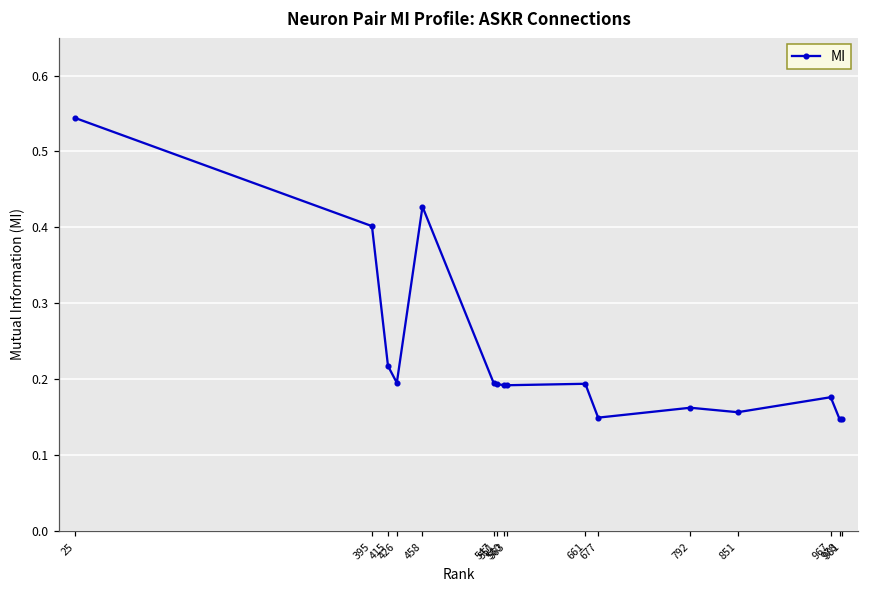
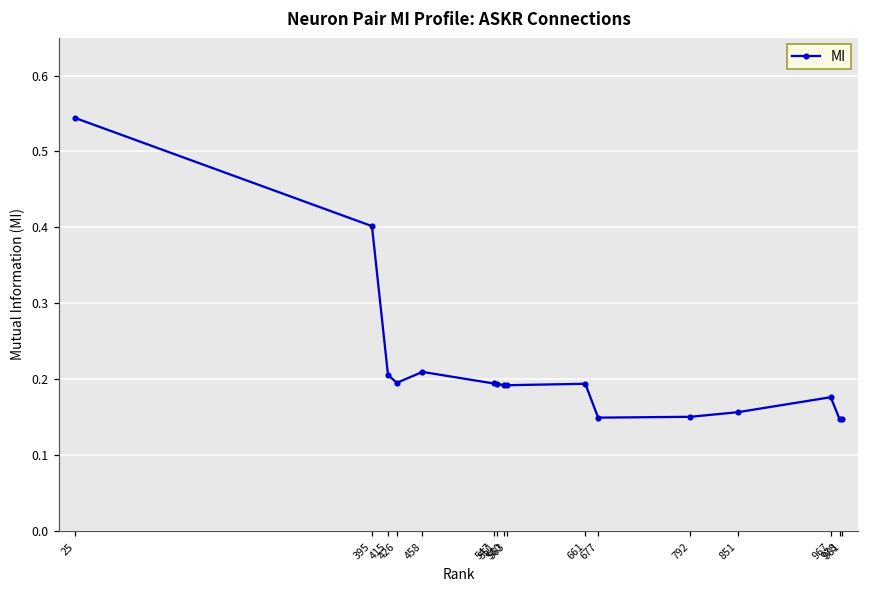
  {
    "25": 0.54,
    "395": 0.40,
-   "415": 0.22,
+   "415": 0.21,
    "426": 0.20,
-   "458": 0.43,
+   "458": 0.21,
    "547": 0.19,
    "551": 0.19,
    "560": 0.19,
    "563": 0.19,
    "661": 0.19,
    "677": 0.15,
-   "792": 0.16,
+   "792": 0.15,
    "851": 0.16,
    "967": 0.18,
    "978": 0.15,
    "981": 0.15
  }
